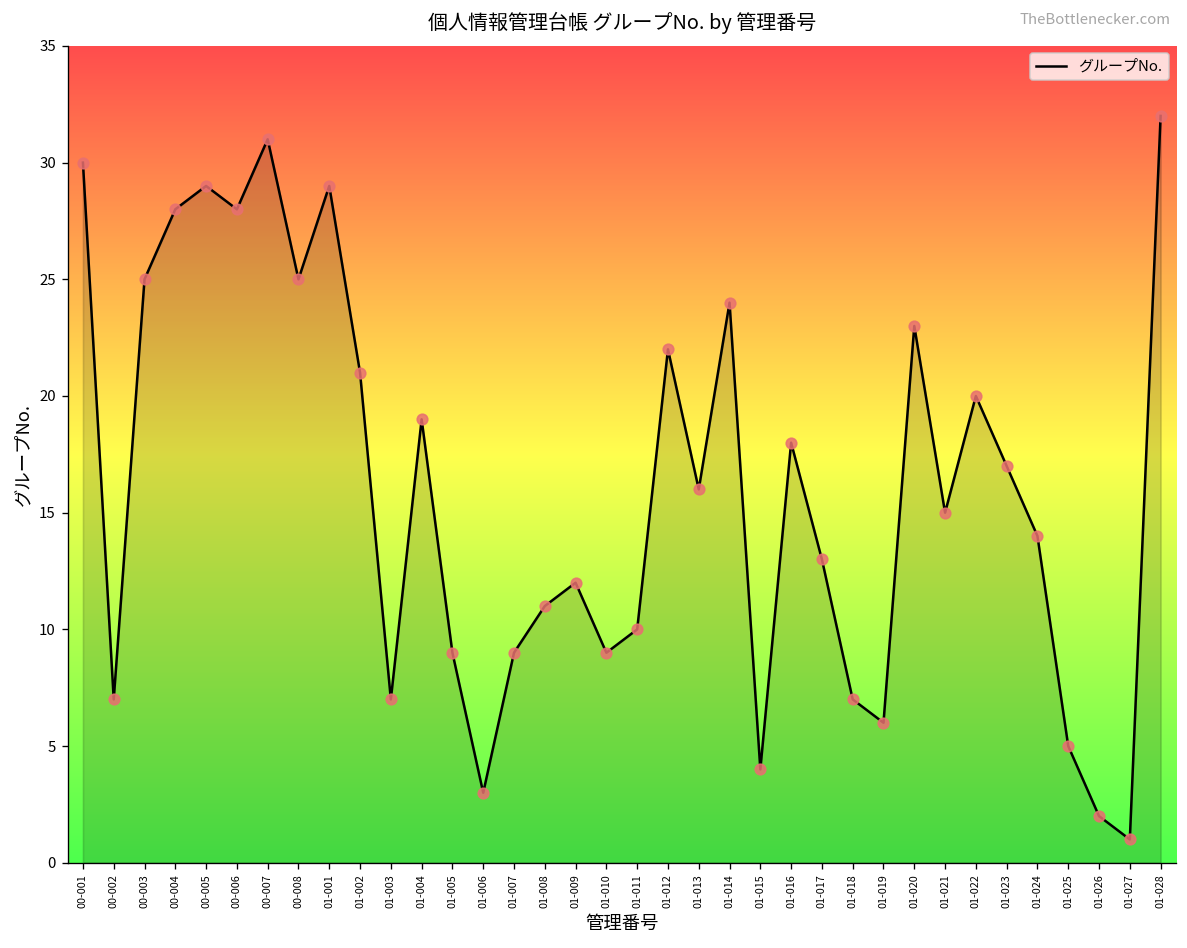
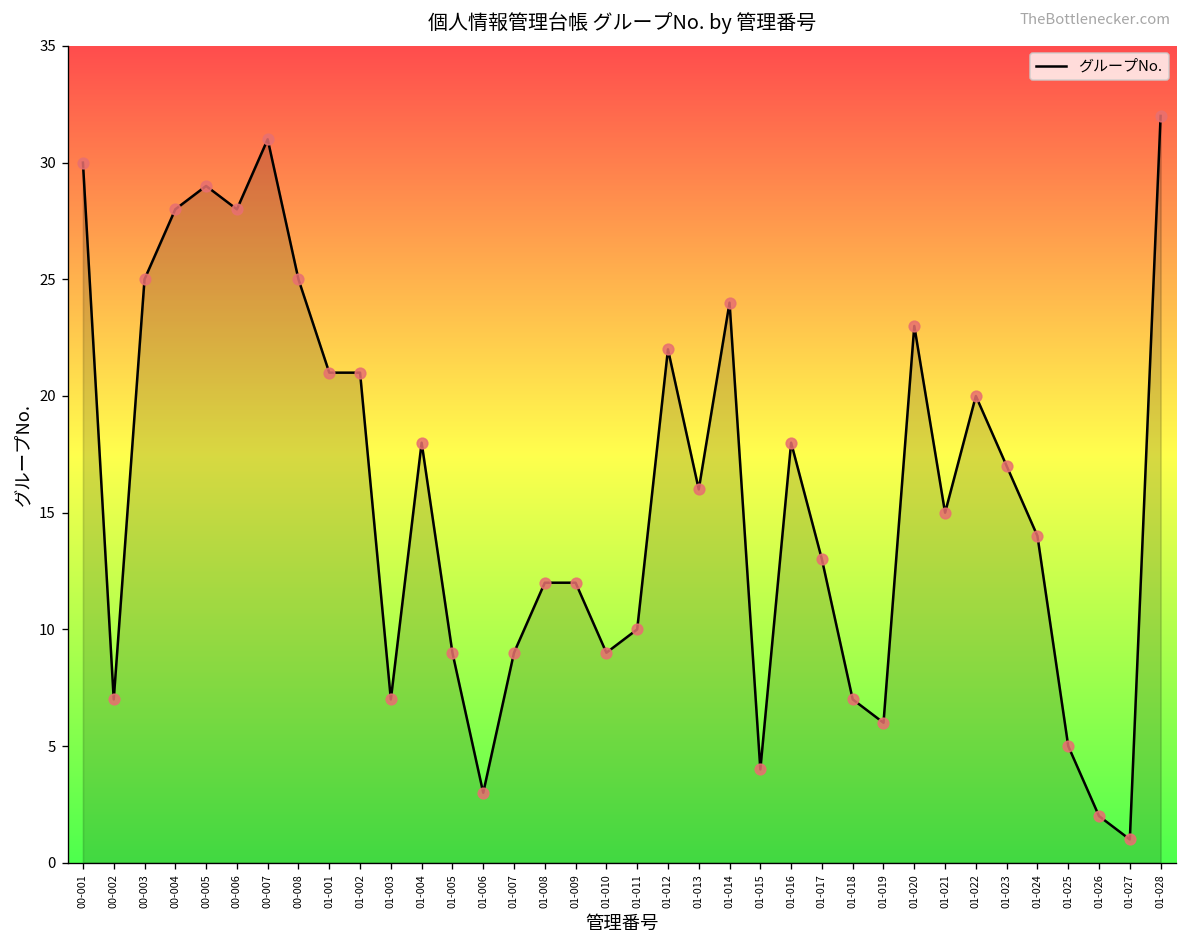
  {
    "00-001": 30,
    "00-002": 7,
    "00-003": 25,
    "00-004": 28,
    "00-005": 29,
    "00-006": 28,
    "00-007": 31,
    "00-008": 25,
-   "01-001": 29,
+   "01-001": 21,
    "01-002": 21,
    "01-003": 7,
-   "01-004": 19,
+   "01-004": 18,
    "01-005": 9,
    "01-006": 3,
    "01-007": 9,
-   "01-008": 11,
+   "01-008": 12,
    "01-009": 12,
    "01-010": 9,
    "01-011": 10,
    "01-012": 22,
    "01-013": 16,
    "01-014": 24,
    "01-015": 4,
    "01-016": 18,
    "01-017": 13,
    "01-018": 7,
    "01-019": 6,
    "01-020": 23,
    "01-021": 15,
    "01-022": 20,
    "01-023": 17,
    "01-024": 14,
    "01-025": 5,
    "01-026": 2,
    "01-027": 1,
    "01-028": 32
  }
